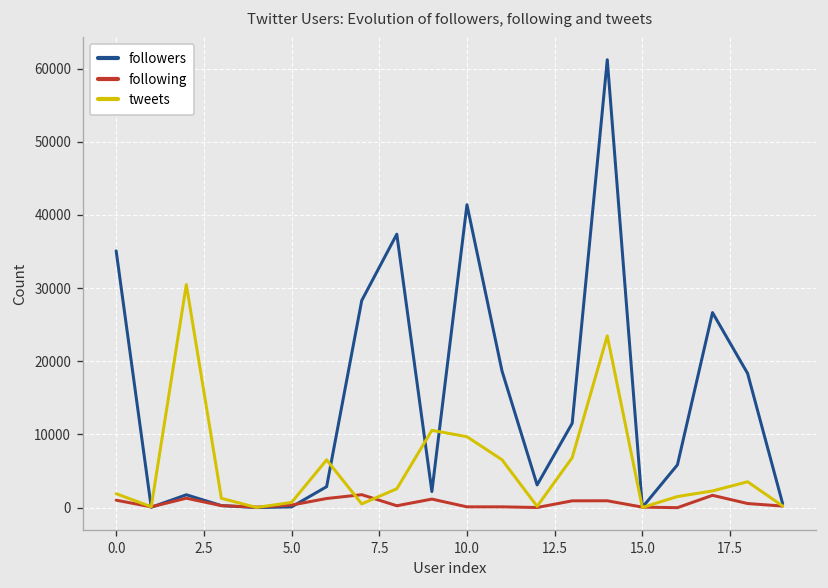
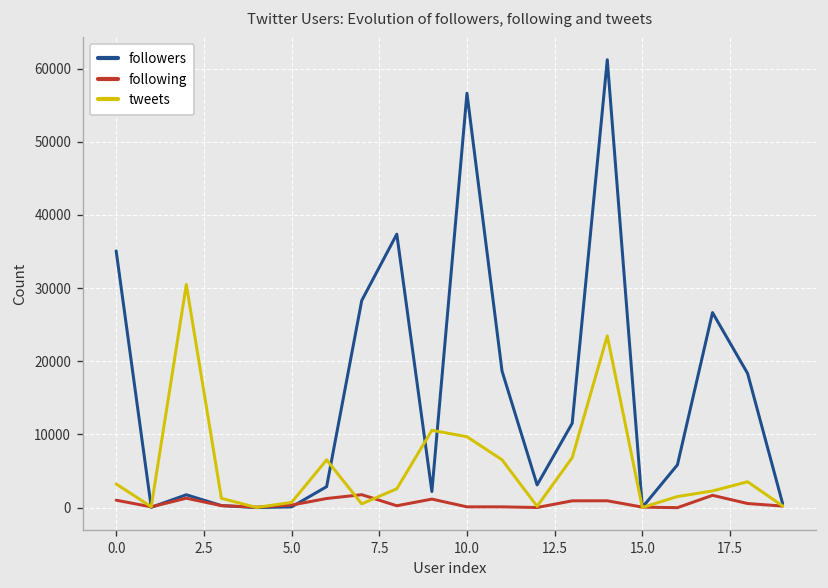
  {
    "followers": {
      "0.0": 35000,
-     "10.0": 41000
+     "10.0": 57000
    },
    "following": {
      "0.0": 1000,
      "10.0": 0
    },
    "tweets": {
-     "0.0": 2000,
+     "0.0": 3000,
      "10.0": 10000
    }
  }
